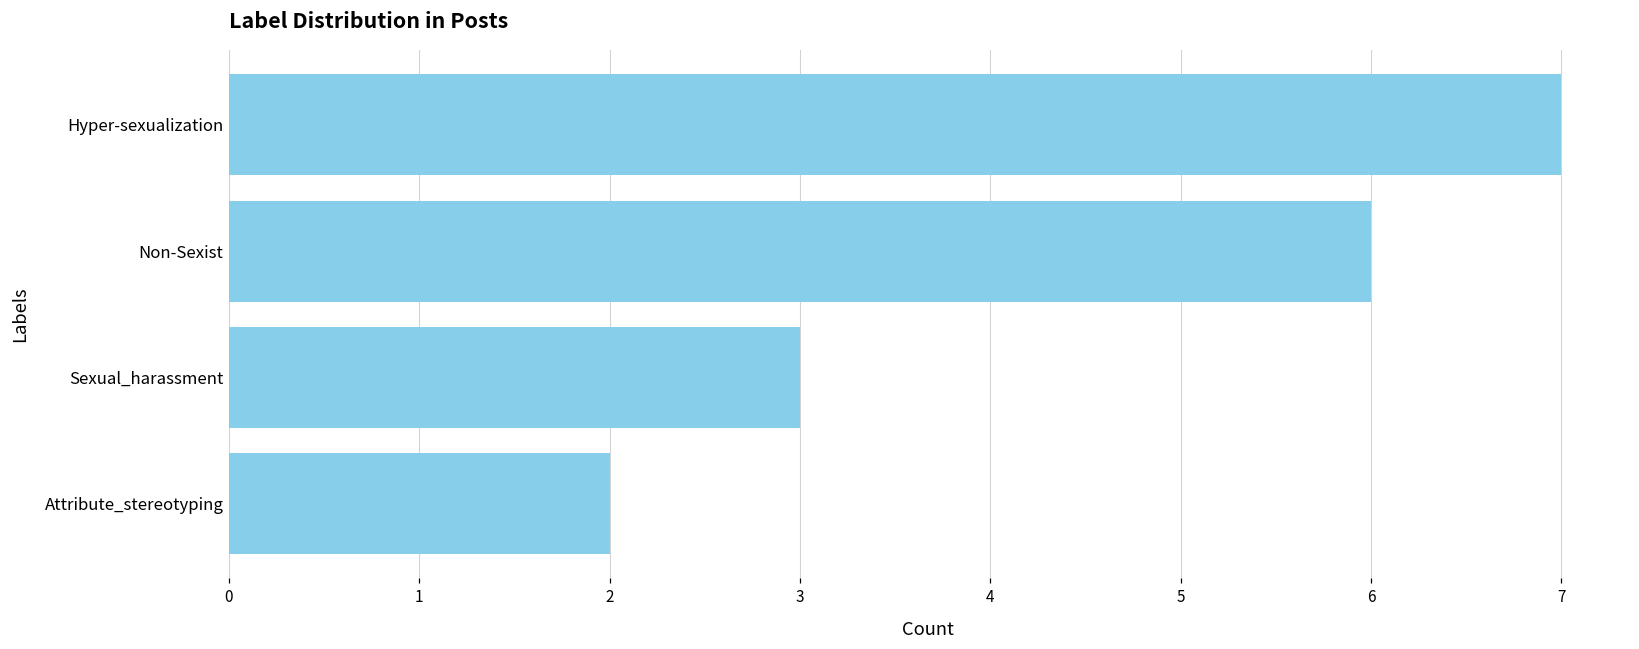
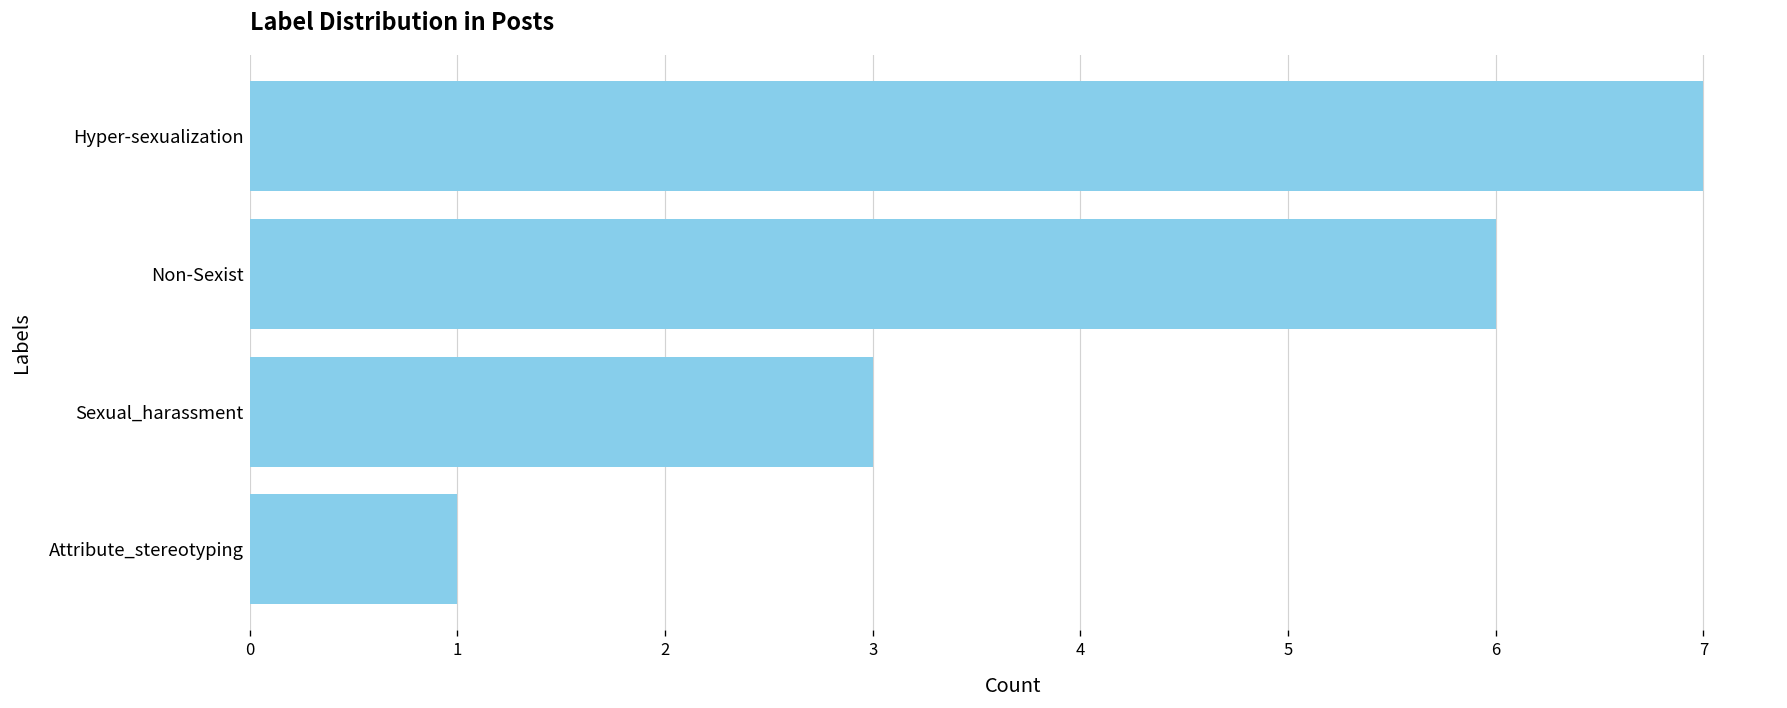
  {
    "Hyper-sexualization": 7,
    "Non-Sexist": 6,
    "Sexual_harassment": 3,
-   "Attribute_stereotyping": 2
+   "Attribute_stereotyping": 1
  }
